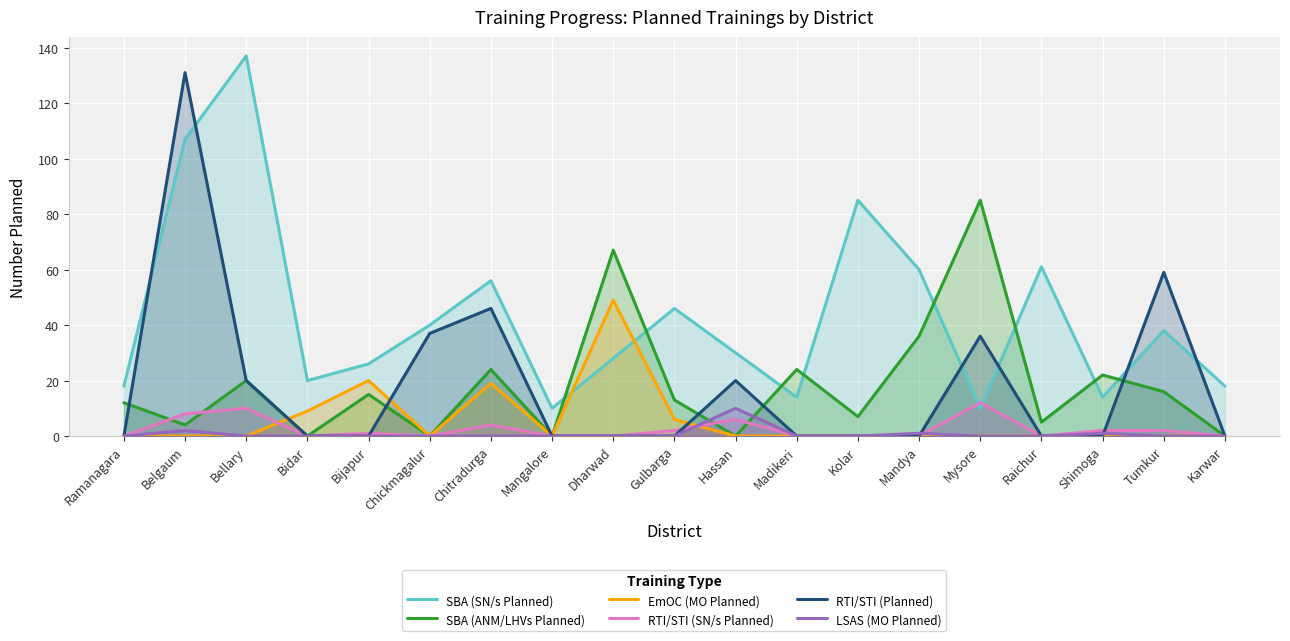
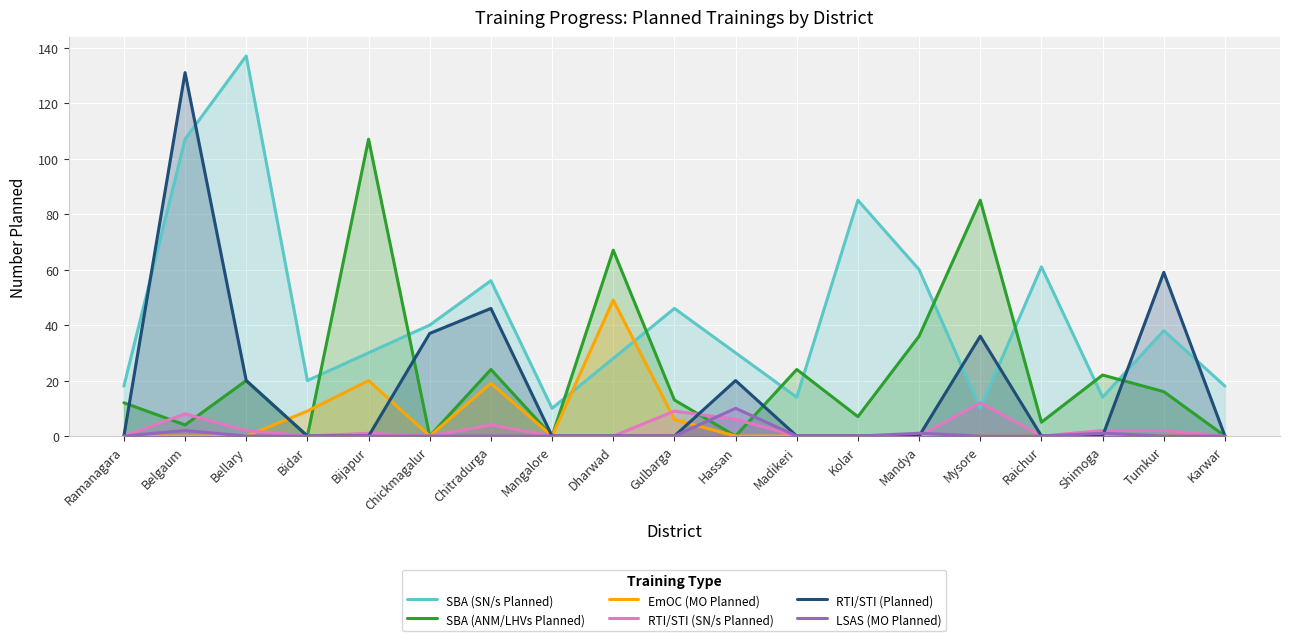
  {
    "SBA (SN/s Planned)": {
      "Ramanagara": 18,
      "Belgaum": 107,
      "Bellary": 137,
      "Bidar": 20,
-     "Bijapur": 26,
+     "Bijapur": 30,
      "Chickmagalur": 40,
      "Chitradurga": 56,
      "Mangalore": 10,
      "Dharwad": 28,
      "Gulbarga": 46,
      "Hassan": 30,
      "Madikeri": 14,
      "Kolar": 85,
      "Mandya": 60,
      "Mysore": 10,
      "Raichur": 61,
      "Shimoga": 14,
      "Tumkur": 38,
      "Karwar": 18
    },
    "SBA (ANM/LHVs Planned)": {
      "Ramanagara": 12,
      "Belgaum": 4,
-     "Bijapur": 15,
+     "Bijapur": 107,
      "Chitradurga": 24,
      "Dharwad": 67,
      "Gulbarga": 13,
      "Madikeri": 24,
      "Kolar": 7,
      "Mandya": 36,
      "Mysore": 85,
      "Raichur": 5,
      "Shimoga": 22,
      "Tumkur": 16
    },
    "EmOC (MO Planned)": {
      "Belgaum": 0,
      "Bidar": 9,
      "Bijapur": 20,
      "Chitradurga": 19,
      "Dharwad": 49,
      "Gulbarga": 6
    },
    "RTI/STI (SN/s Planned)": {
      "Belgaum": 8,
-     "Bellary": 10,
+     "Bellary": 2,
      "Bijapur": 1,
      "Chitradurga": 4,
-     "Gulbarga": 2,
+     "Gulbarga": 9,
      "Hassan": 6,
      "Mysore": 12,
      "Shimoga": 2,
      "Tumkur": 2
    },
    "RTI/STI (Planned)": {
      "Belgaum": 131,
      "Chickmagalur": 37,
      "Chitradurga": 46,
      "Hassan": 20,
      "Mysore": 36,
      "Tumkur": 59
    },
    "LSAS (MO Planned)": {
      "Belgaum": 2,
      "Chitradurga": 0,
      "Hassan": 10,
      "Mandya": 1,
      "Shimoga": 1
    }
  }
